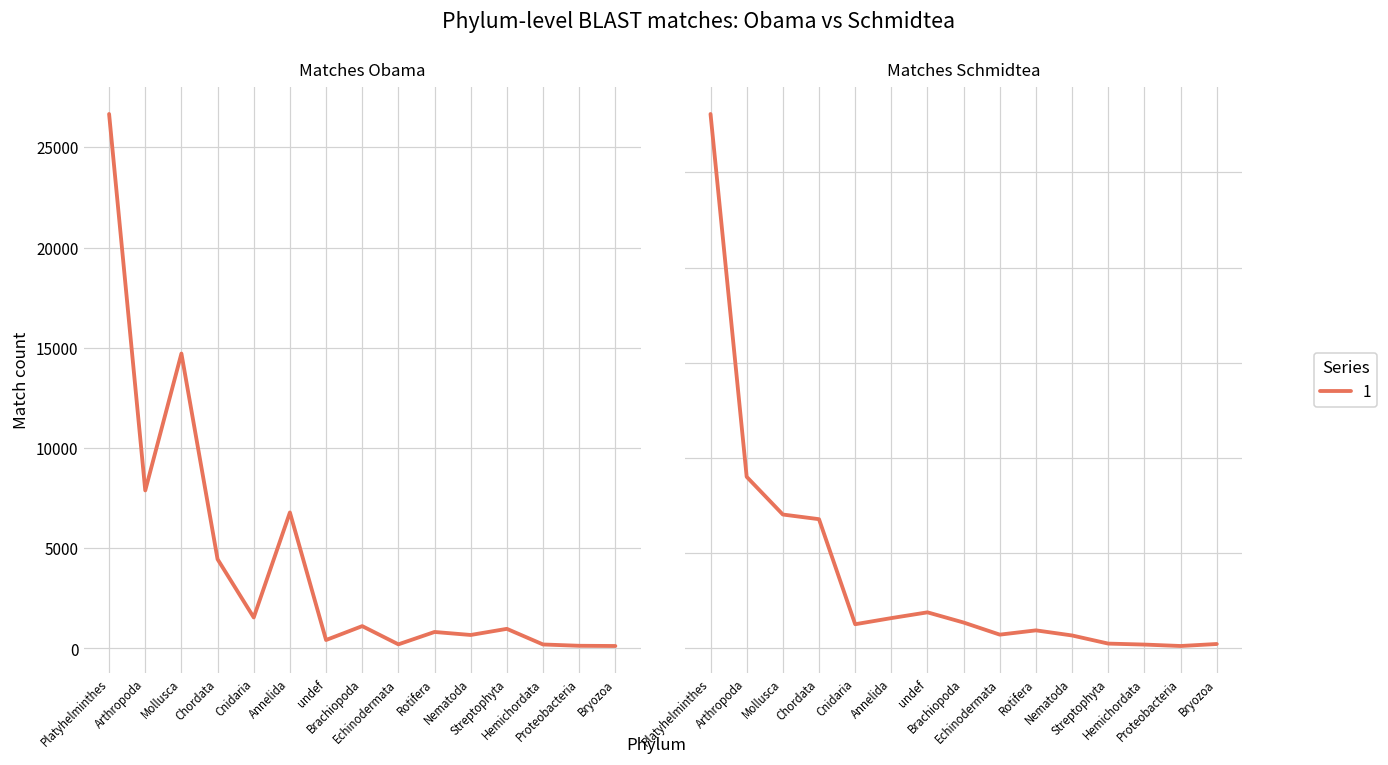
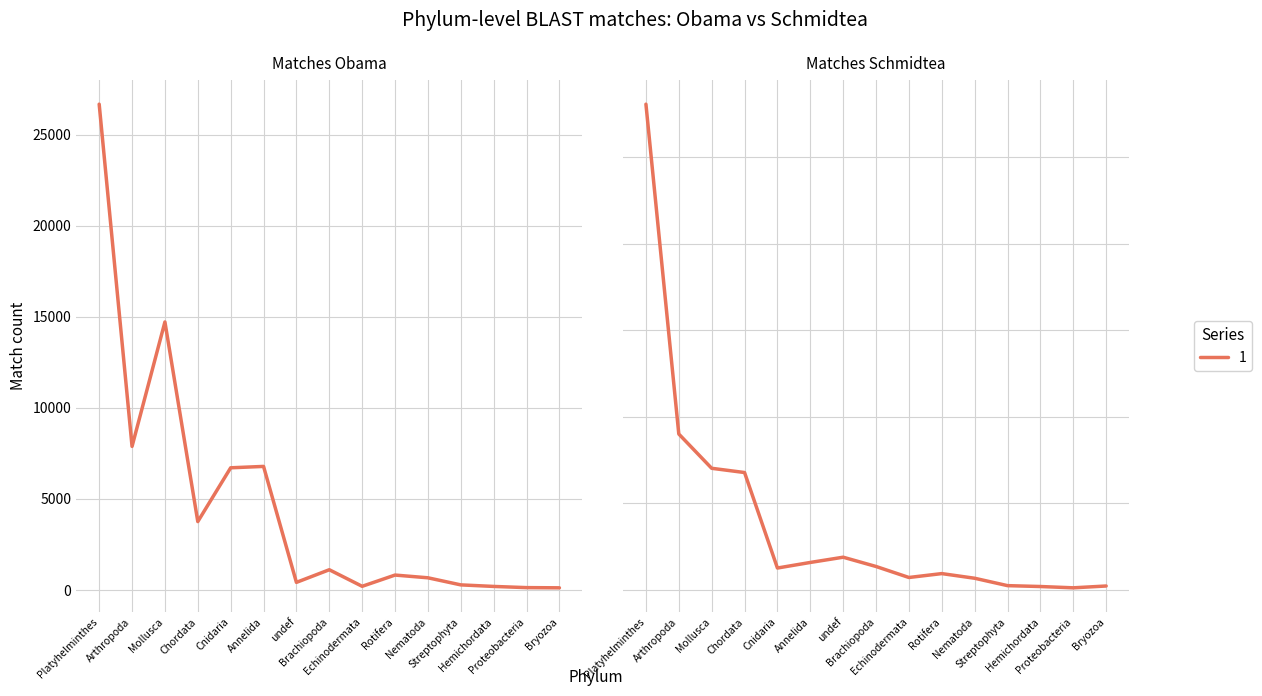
  {
    "Matches Obama": {
      "Platyhelminthes": 26700,
      "Arthropoda": 7900,
      "Mollusca": 14700,
-     "Chordata": 4500,
-     "Cnidaria": 1500,
+     "Chordata": 3800,
+     "Cnidaria": 6700,
      "Annelida": 6800,
      "undef": 400,
      "Brachiopoda": 1100,
      "Echinodermata": 200,
      "Rotifera": 800,
      "Nematoda": 700,
-     "Streptophyta": 1000,
+     "Streptophyta": 300,
      "Hemichordata": 200,
      "Proteobacteria": 100,
      "Bryozoa": 100
    }
  }
